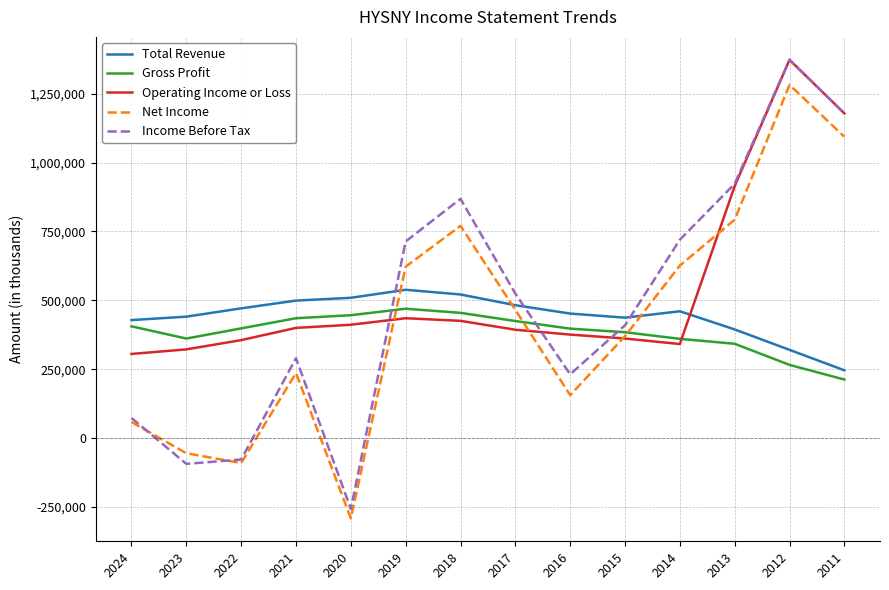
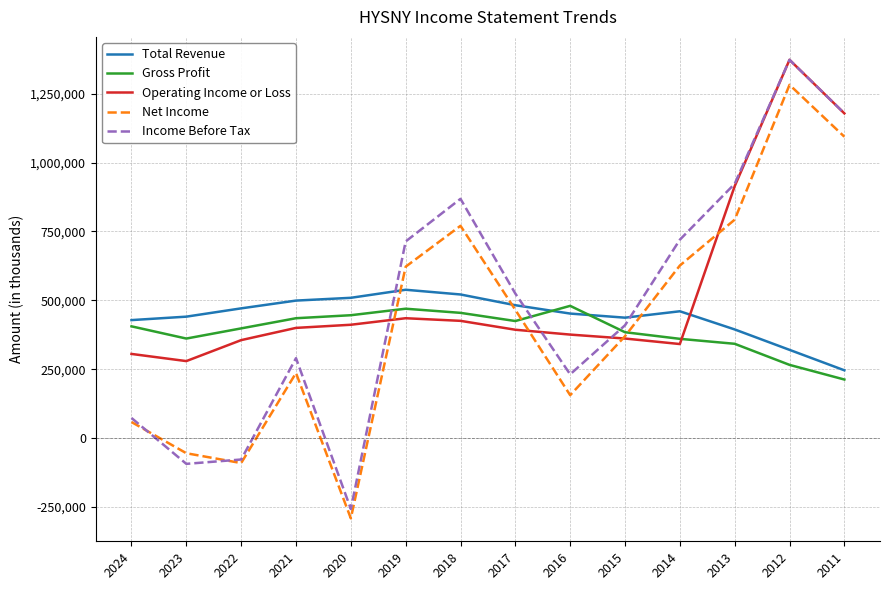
  {
    "Total Revenue": {
      "2024": "430,000",
      "2023": "440,000",
      "2022": "470,000",
      "2021": "500,000",
      "2020": "510,000",
      "2019": "540,000",
      "2018": "520,000",
      "2017": "480,000",
      "2016": "450,000",
      "2015": "440,000",
      "2014": "460,000",
      "2013": "390,000",
      "2012": "320,000",
      "2011": "250,000"
    },
    "Gross Profit": {
      "2024": "410,000",
      "2023": "360,000",
      "2022": "400,000",
      "2021": "440,000",
      "2020": "450,000",
      "2019": "470,000",
      "2018": "450,000",
      "2017": "420,000",
-     "2016": "400,000",
+     "2016": "480,000",
      "2015": "380,000",
      "2014": "360,000",
      "2013": "340,000",
      "2012": "270,000",
      "2011": "210,000"
    },
    "Operating Income or Loss": {
      "2024": "310,000",
-     "2023": "320,000",
+     "2023": "280,000",
      "2022": "360,000",
      "2021": "400,000",
      "2020": "410,000",
      "2019": "440,000",
      "2018": "430,000",
      "2017": "390,000",
      "2016": "380,000",
      "2014": "340,000"
    },
    "Net Income": {
      "2024": "60,000",
      "2023": "-60,000",
      "2022": "-90,000",
      "2021": "240,000",
      "2020": "-290,000",
      "2019": "620,000",
      "2018": "770,000",
      "2017": "470,000",
      "2016": "160,000",
      "2014": "630,000",
      "2013": "790,000",
      "2012": "1,280,000",
      "2011": "1,090,000"
    },
    "Income Before Tax": {
      "2024": "70,000",
      "2023": "-90,000",
      "2022": "-80,000",
      "2021": "290,000",
      "2020": "-260,000",
      "2019": "710,000",
      "2018": "870,000",
      "2017": "520,000",
      "2016": "230,000",
      "2015": "410,000",
      "2014": "720,000"
    }
  }
